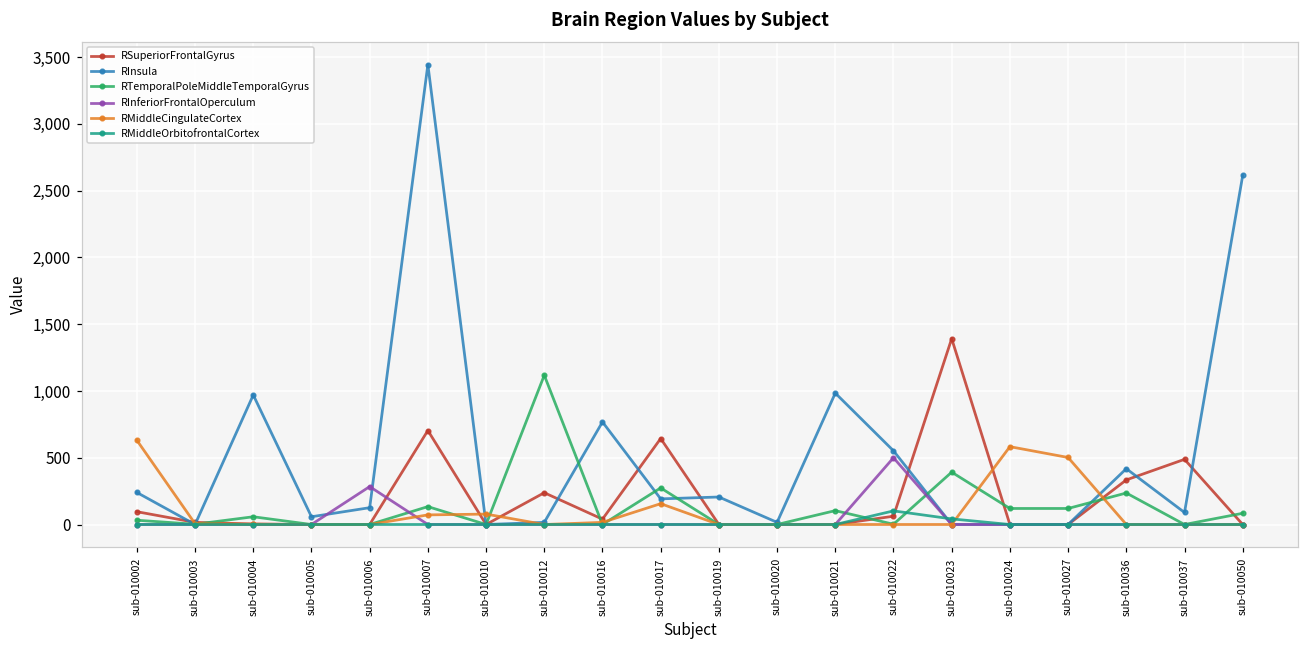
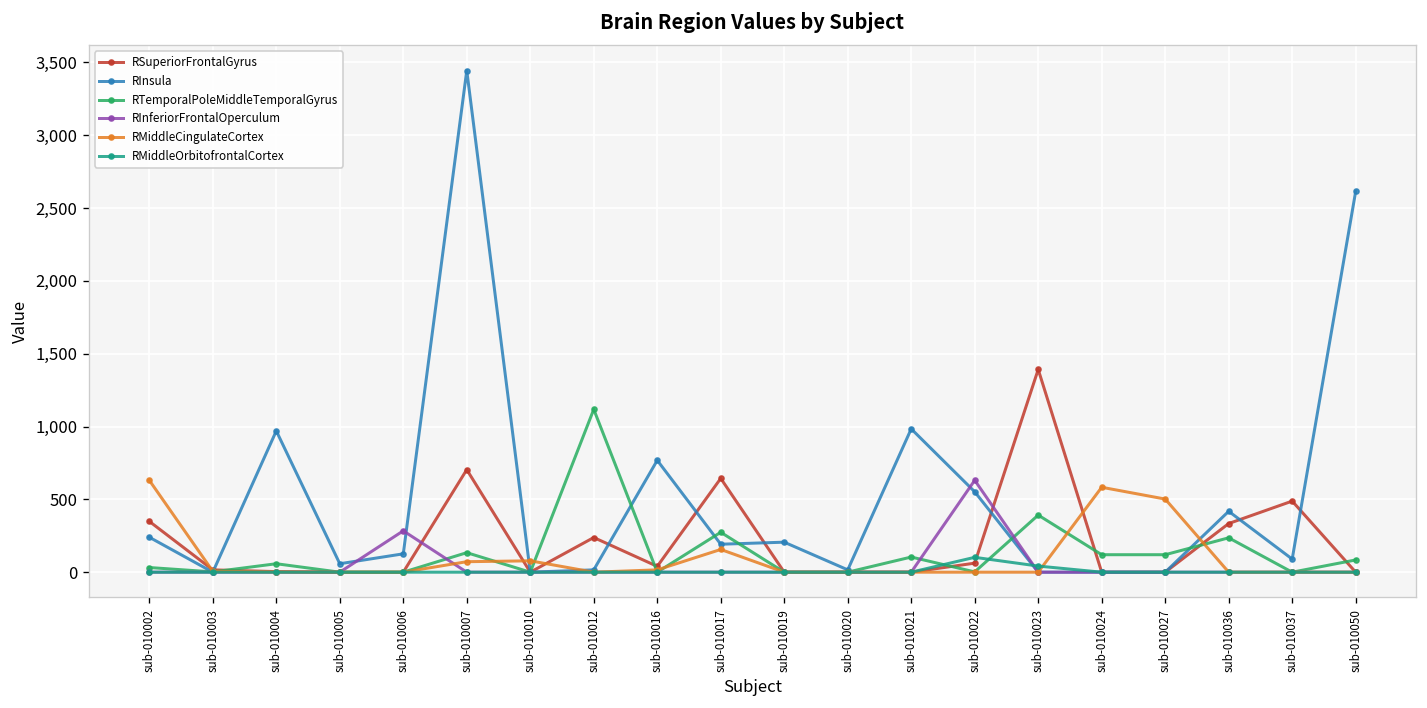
  {
    "RSuperiorFrontalGyrus": {
-     "sub-010002": "100",
+     "sub-010002": "350",
      "sub-010007": "700",
      "sub-010012": "240",
      "sub-010016": "40",
      "sub-010017": "640",
      "sub-010022": "60",
      "sub-010023": "1,390",
      "sub-010036": "330",
      "sub-010037": "490"
    },
    "RInsula": {
      "sub-010002": "240",
      "sub-010004": "970",
      "sub-010005": "60",
      "sub-010006": "130",
      "sub-010007": "3,440",
      "sub-010016": "770",
      "sub-010017": "190",
      "sub-010019": "210",
      "sub-010021": "980",
      "sub-010022": "550",
      "sub-010036": "420",
      "sub-010037": "90",
      "sub-010050": "2,610"
    },
    "RInferiorFrontalOperculum": {
      "sub-010006": "280",
-     "sub-010022": "500"
+     "sub-010022": "630"
    },
    "RMiddleCingulateCortex": {
      "sub-010002": "630",
      "sub-010007": "70",
      "sub-010010": "80",
      "sub-010017": "160",
      "sub-010024": "580",
      "sub-010027": "500"
    }
  }
